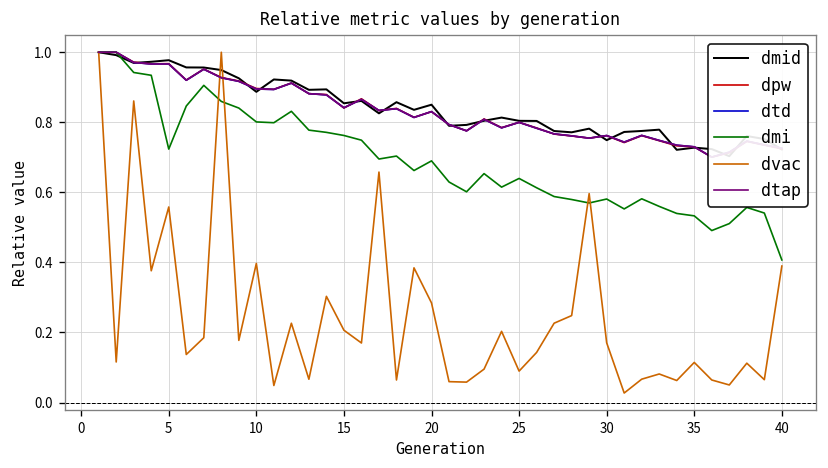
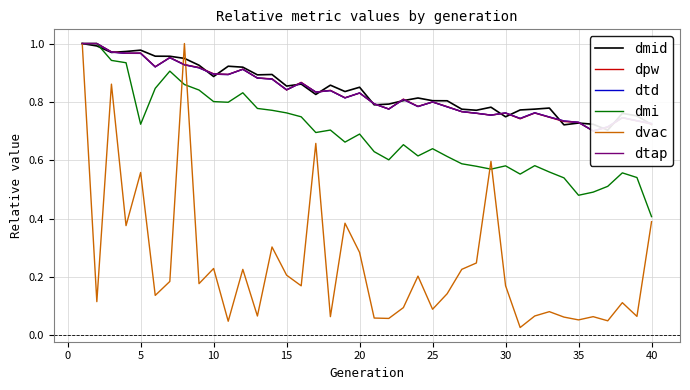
  {
    "dmid": {
      "5": 0.98,
      "15": 0.85,
      "20": 0.85,
      "30": 0.75
    },
    "dmi": {
      "5": 0.72,
      "10": 0.80,
      "15": 0.76,
      "20": 0.69,
      "25": 0.64,
      "30": 0.58,
-     "35": 0.53,
+     "35": 0.48,
      "40": 0.41
    },
    "dvac": {
      "5": 0.56,
-     "10": 0.40,
+     "10": 0.23,
      "15": 0.21,
      "20": 0.28,
      "25": 0.09,
      "30": 0.17,
-     "35": 0.11,
+     "35": 0.05,
      "40": 0.39
    }
  }
